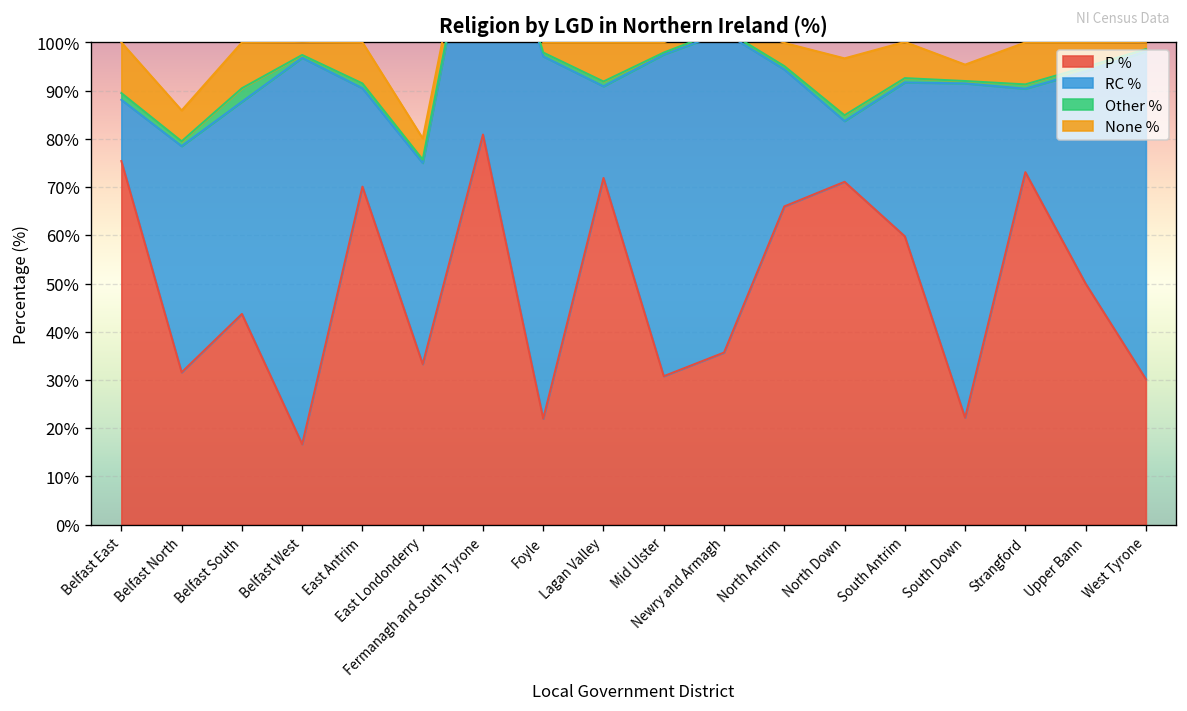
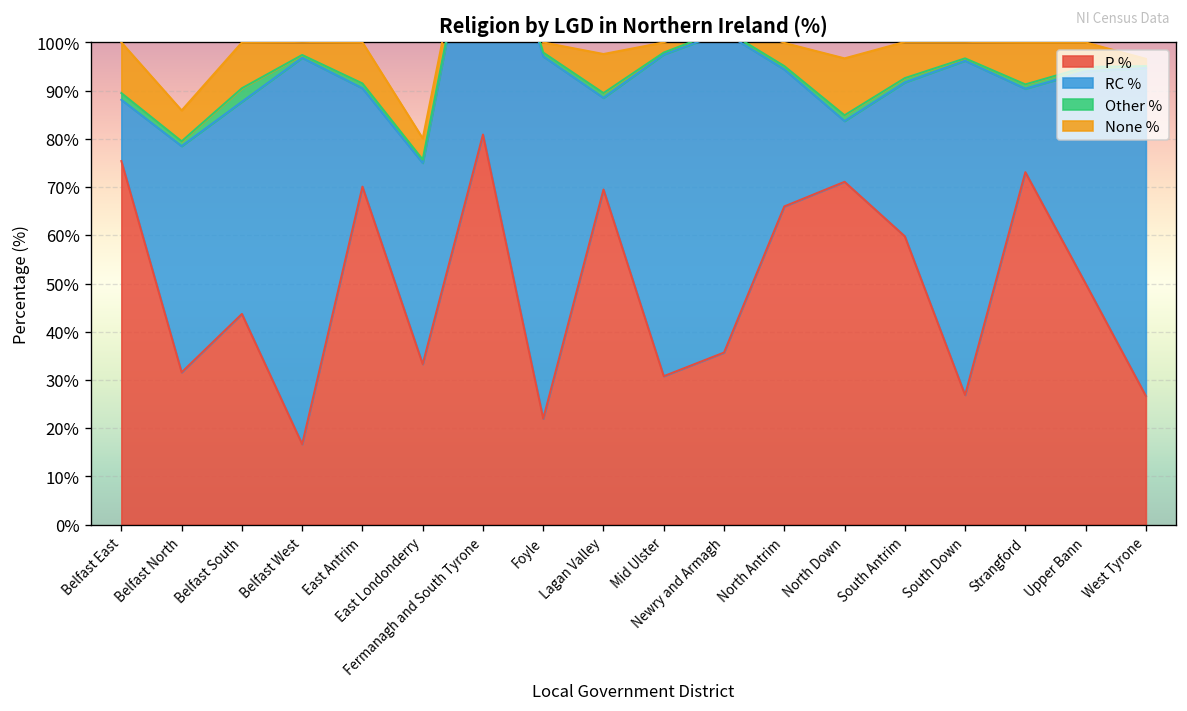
  {
    "P %": {
      "Belfast East": "75%",
      "Belfast North": "32%",
      "Belfast South": "44%",
      "Belfast West": "17%",
      "East Antrim": "70%",
      "East Londonderry": "33%",
      "Fermanagh and South Tyrone": "81%",
      "Foyle": "22%",
-     "Lagan Valley": "72%",
+     "Lagan Valley": "70%",
      "Mid Ulster": "31%",
      "Newry and Armagh": "36%",
      "North Antrim": "66%",
      "North Down": "71%",
      "South Antrim": "60%",
-     "South Down": "22%",
+     "South Down": "27%",
      "Strangford": "73%",
      "Upper Bann": "50%",
-     "West Tyrone": "30%"
+     "West Tyrone": "27%"
    },
    "RC %": {
      "Belfast East": "13%",
      "Belfast North": "47%",
      "Belfast South": "44%",
      "East Antrim": "20%",
      "East Londonderry": "42%",
      "Foyle": "75%",
      "Lagan Valley": "19%",
      "North Antrim": "28%",
      "North Down": "13%",
      "South Antrim": "32%",
      "Strangford": "17%"
    },
    "Other %": {
      "Belfast East": "1%",
      "Belfast North": "1%",
      "Belfast South": "3%",
      "East Antrim": "1%",
      "East Londonderry": "1%",
      "Foyle": "1%",
      "Lagan Valley": "1%",
      "North Antrim": "1%",
      "North Down": "1%",
      "South Antrim": "1%",
      "Strangford": "1%"
    },
    "None %": {
      "Belfast East": "11%",
      "Belfast North": "6%",
      "Belfast South": "10%",
      "Belfast West": "3%",
      "East Antrim": "9%",
      "East Londonderry": "4%",
      "Foyle": "2%",
      "Lagan Valley": "8%",
      "Mid Ulster": "2%",
      "North Antrim": "5%",
      "North Down": "12%",
      "South Antrim": "8%",
      "South Down": "3%",
      "Strangford": "9%",
      "Upper Bann": "5%"
    }
  }
